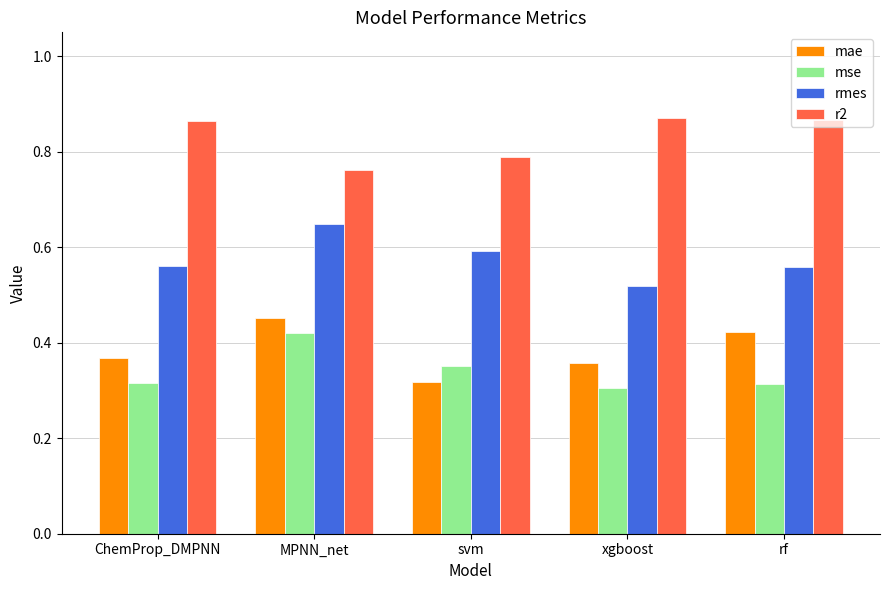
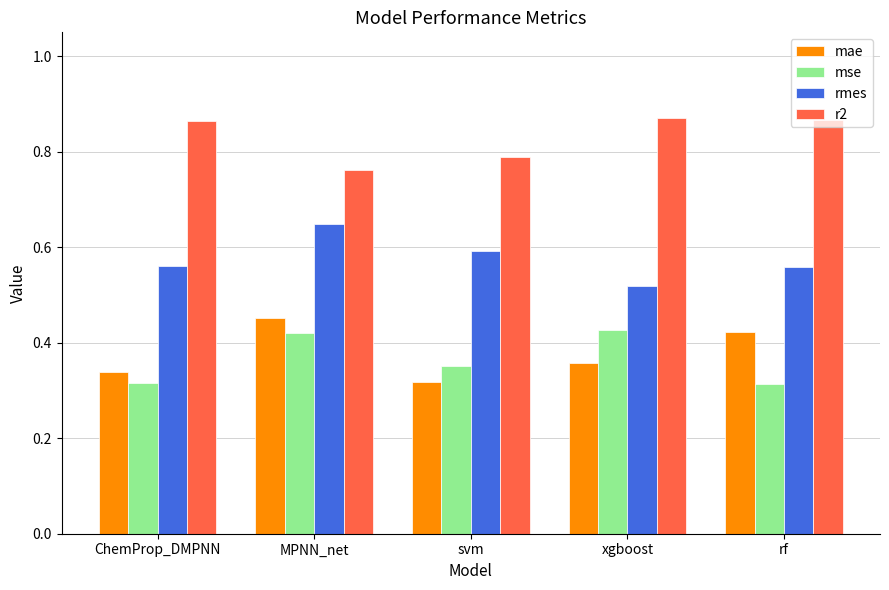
  {
    "mae": {
-     "ChemProp_DMPNN": 0.37,
+     "ChemProp_DMPNN": 0.34,
      "MPNN_net": 0.45,
      "svm": 0.32,
      "xgboost": 0.36,
      "rf": 0.42
    },
    "mse": {
      "ChemProp_DMPNN": 0.32,
      "MPNN_net": 0.42,
      "svm": 0.35,
-     "xgboost": 0.31,
+     "xgboost": 0.43,
      "rf": 0.31
    },
    "rmes": {
      "ChemProp_DMPNN": 0.56,
      "MPNN_net": 0.65,
      "svm": 0.59,
      "xgboost": 0.52,
      "rf": 0.56
    },
    "r2": {
      "ChemProp_DMPNN": 0.87,
      "MPNN_net": 0.76,
      "svm": 0.79,
      "xgboost": 0.87
    }
  }
